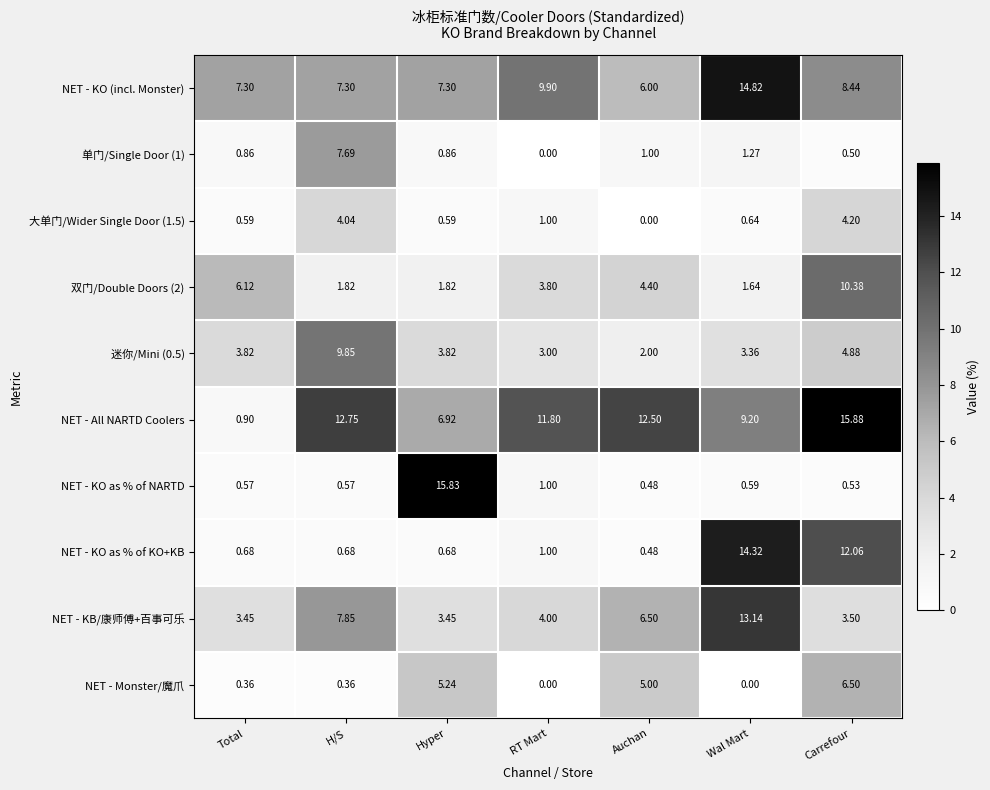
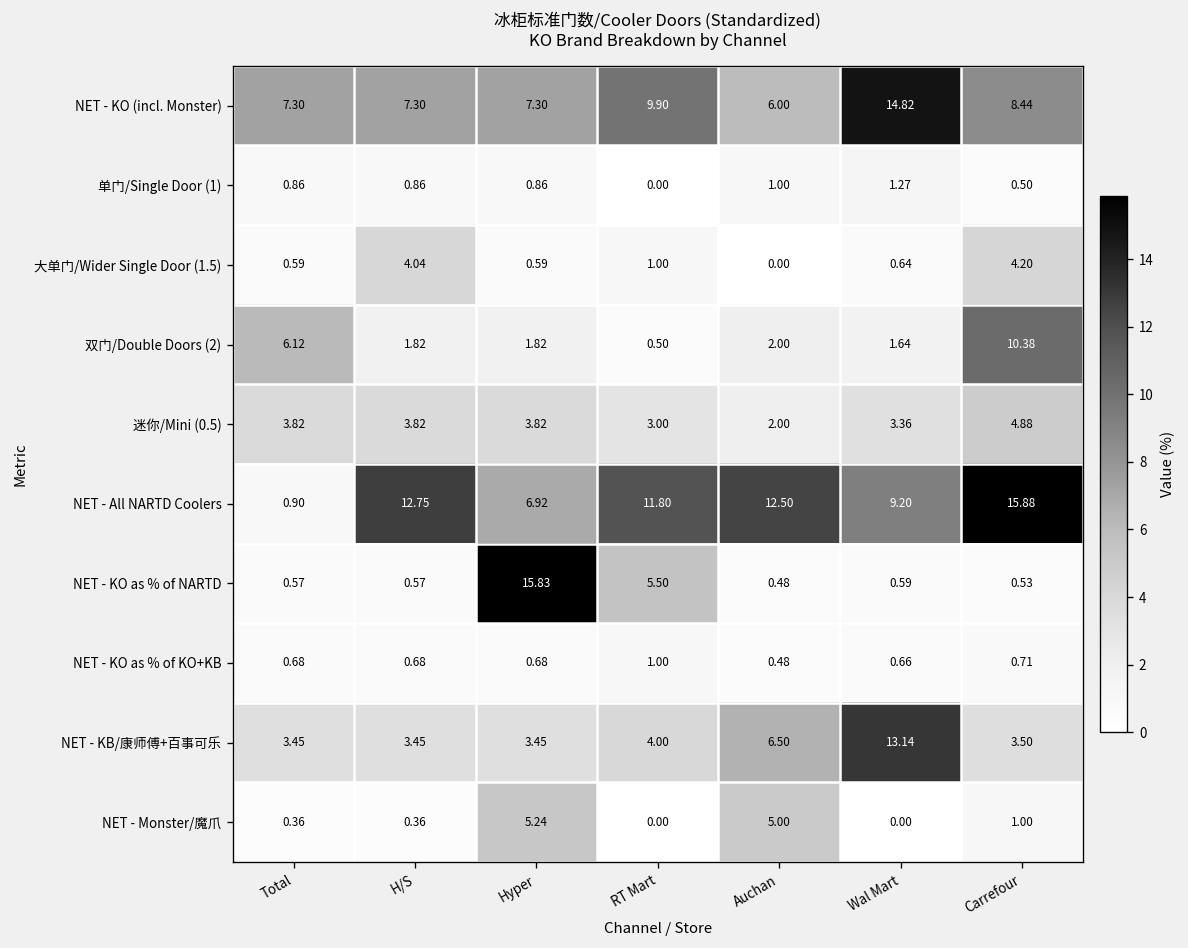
  {
    "NET - KO (incl. Monster)": {
      "Total": 7.30,
      "H/S": 7.30,
      "Hyper": 7.30,
      "RT Mart": 9.90,
      "Auchan": 6.00,
      "Wal Mart": 14.82,
      "Carrefour": 8.44
    },
    "单门/Single Door (1)": {
      "Total": 0.86,
-     "H/S": 7.69,
+     "H/S": 0.86,
      "Hyper": 0.86,
      "RT Mart": 0.00,
      "Auchan": 1.00,
      "Wal Mart": 1.27,
      "Carrefour": 0.50
    },
    "大单门/Wider Single Door (1.5)": {
      "Total": 0.59,
      "H/S": 4.04,
      "Hyper": 0.59,
      "RT Mart": 1.00,
      "Auchan": 0.00,
      "Wal Mart": 0.64,
      "Carrefour": 4.20
    },
    "双门/Double Doors (2)": {
      "Total": 6.12,
      "H/S": 1.82,
      "Hyper": 1.82,
-     "RT Mart": 3.80,
-     "Auchan": 4.40,
+     "RT Mart": 0.50,
+     "Auchan": 2.00,
      "Wal Mart": 1.64,
      "Carrefour": 10.38
    },
    "迷你/Mini (0.5)": {
      "Total": 3.82,
-     "H/S": 9.85,
+     "H/S": 3.82,
      "Hyper": 3.82,
      "RT Mart": 3.00,
      "Auchan": 2.00,
      "Wal Mart": 3.36,
      "Carrefour": 4.88
    },
    "NET - All NARTD Coolers": {
      "Total": 0.90,
      "H/S": 12.75,
      "Hyper": 6.92,
      "RT Mart": 11.80,
      "Auchan": 12.50,
      "Wal Mart": 9.20,
      "Carrefour": 15.88
    },
    "NET - KO as % of NARTD": {
      "Total": 0.57,
      "H/S": 0.57,
      "Hyper": 15.83,
-     "RT Mart": 1.00,
+     "RT Mart": 5.50,
      "Auchan": 0.48,
      "Wal Mart": 0.59,
      "Carrefour": 0.53
    },
    "NET - KO as % of KO+KB": {
      "Total": 0.68,
      "H/S": 0.68,
      "Hyper": 0.68,
      "RT Mart": 1.00,
      "Auchan": 0.48,
-     "Wal Mart": 14.32,
-     "Carrefour": 12.06
+     "Wal Mart": 0.66,
+     "Carrefour": 0.71
    },
    "NET - KB/康师傅+百事可乐": {
      "Total": 3.45,
-     "H/S": 7.85,
+     "H/S": 3.45,
      "Hyper": 3.45,
      "RT Mart": 4.00,
      "Auchan": 6.50,
      "Wal Mart": 13.14,
      "Carrefour": 3.50
    },
    "NET - Monster/魔爪": {
      "Total": 0.36,
      "H/S": 0.36,
      "Hyper": 5.24,
      "RT Mart": 0.00,
      "Auchan": 5.00,
      "Wal Mart": 0.00,
-     "Carrefour": 6.50
+     "Carrefour": 1.00
    }
  }
